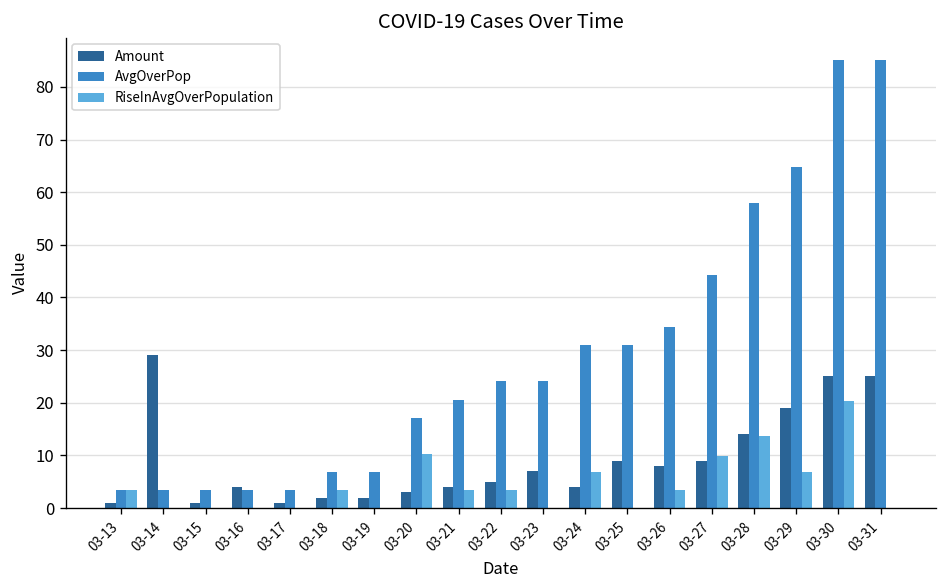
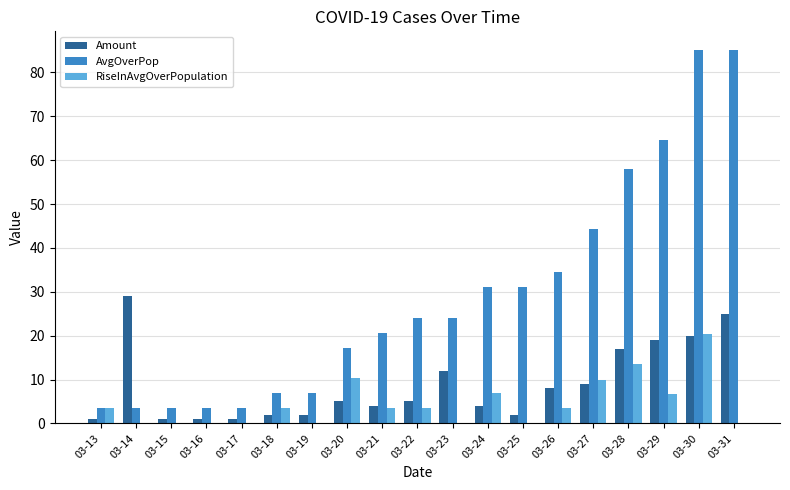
  {
    "Amount": {
      "03-13": 1,
      "03-14": 29,
      "03-15": 1,
-     "03-16": 4,
+     "03-16": 1,
      "03-17": 1,
      "03-18": 2,
      "03-19": 2,
-     "03-20": 3,
+     "03-20": 5,
      "03-21": 4,
      "03-22": 5,
-     "03-23": 7,
+     "03-23": 12,
      "03-24": 4,
-     "03-25": 9,
+     "03-25": 2,
      "03-26": 8,
      "03-27": 9,
-     "03-28": 14,
+     "03-28": 17,
      "03-29": 19,
-     "03-30": 25,
+     "03-30": 20,
      "03-31": 25
    }
  }
